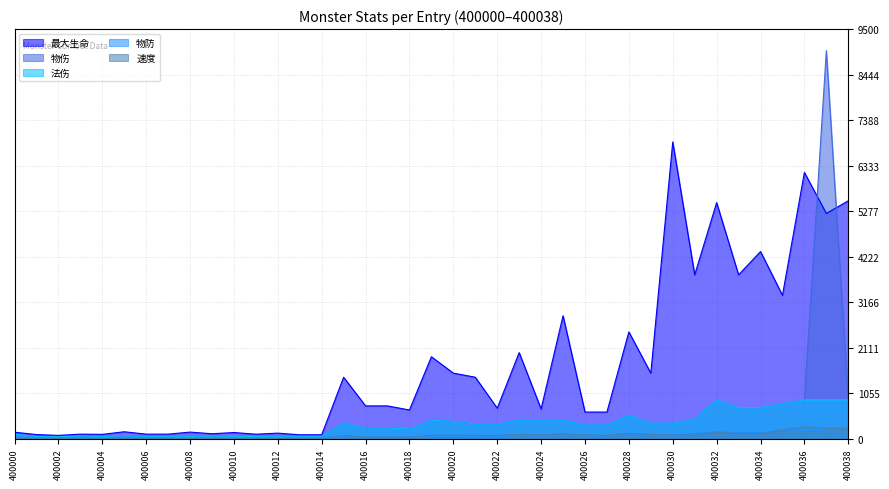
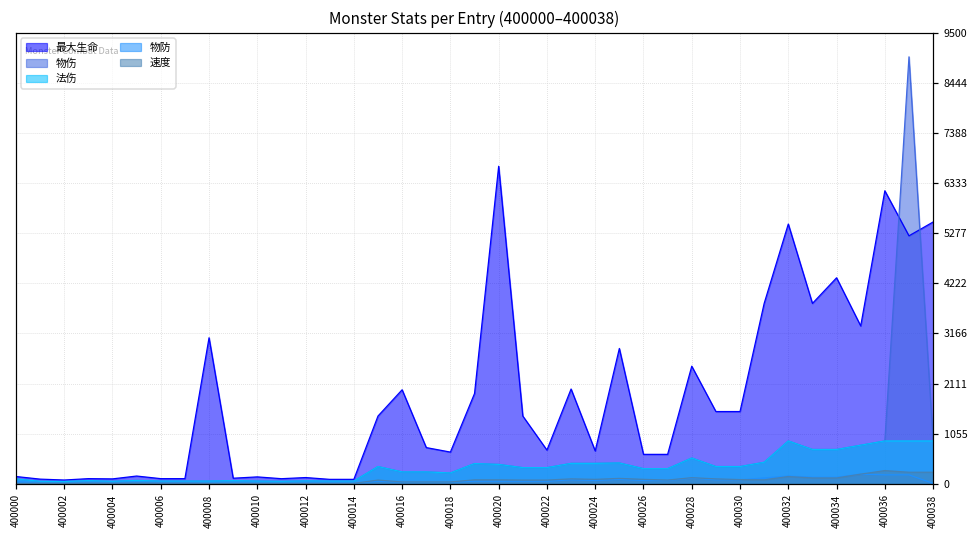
  {
    "最大生命": {
-     "400008": 200,
+     "400008": 3100,
      "400010": 100,
      "400012": 100,
-     "400016": 800,
+     "400016": 2000,
      "400018": 700,
-     "400020": 1500,
+     "400020": 6700,
      "400022": 700,
      "400024": 700,
      "400026": 600,
      "400028": 2500,
-     "400030": 6900,
+     "400030": 1500,
      "400032": 5500,
      "400034": 4300,
      "400036": 6200,
      "400038": 5500
    }
  }
